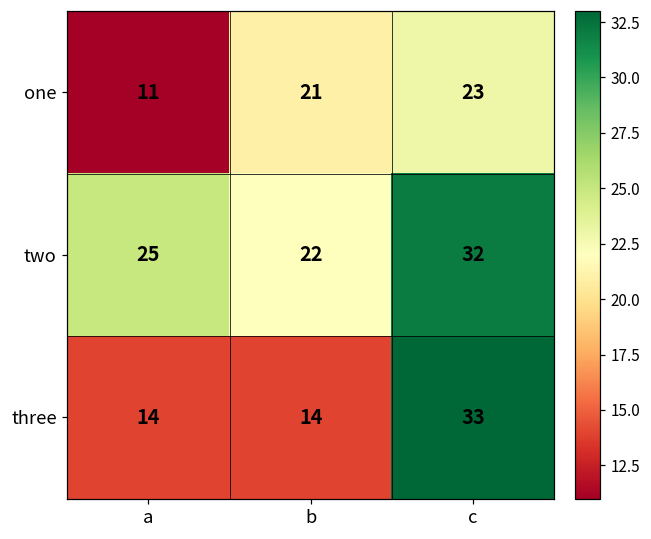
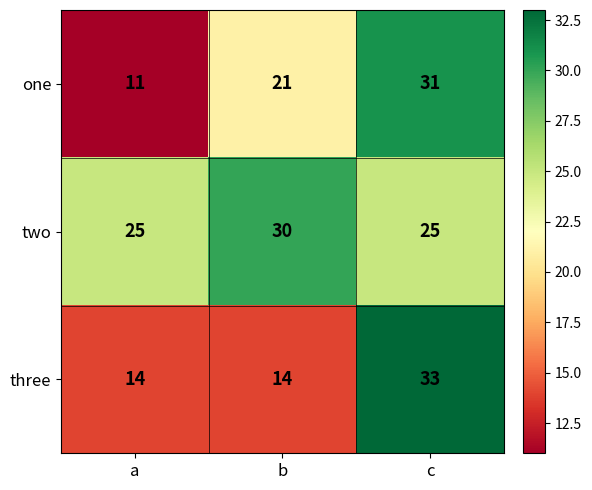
  {
    "one": {
      "a": 11,
      "b": 21,
-     "c": 23
+     "c": 31
    },
    "two": {
      "a": 25,
-     "b": 22,
-     "c": 32
+     "b": 30,
+     "c": 25
    },
    "three": {
      "a": 14,
      "b": 14,
      "c": 33
    }
  }
